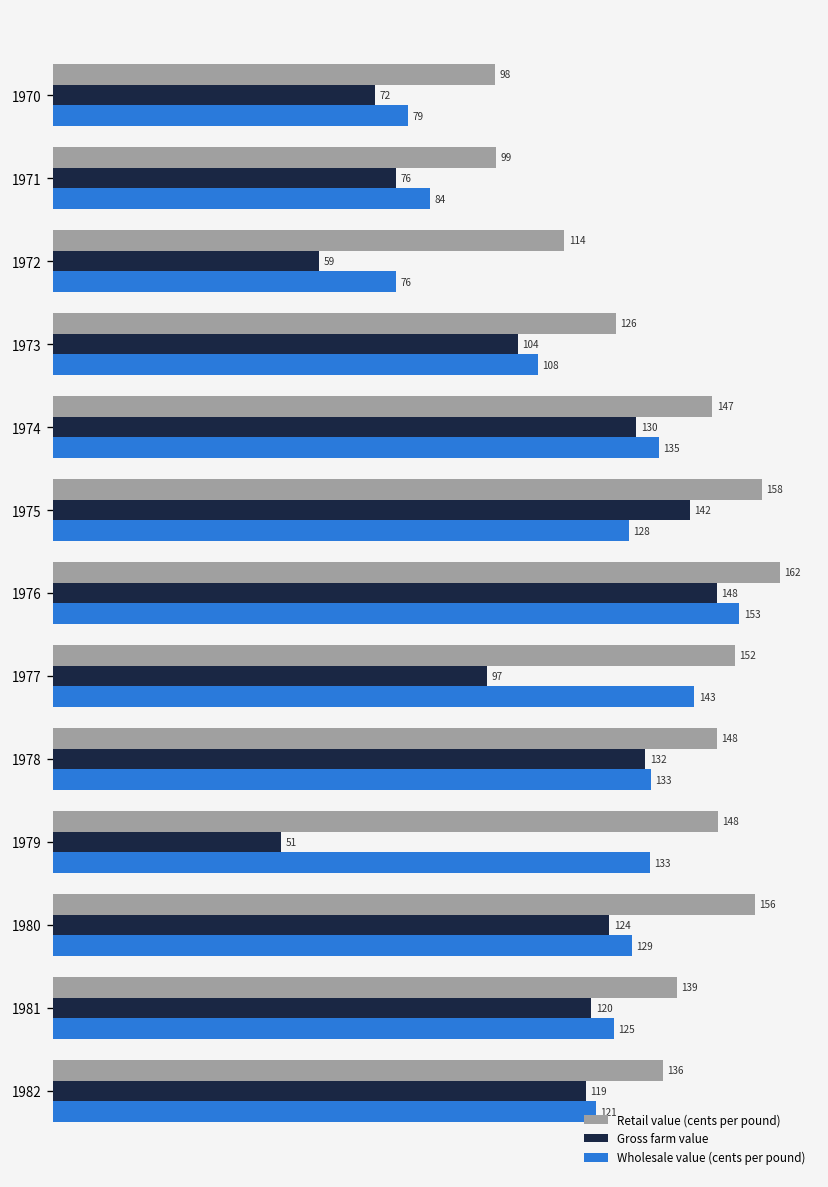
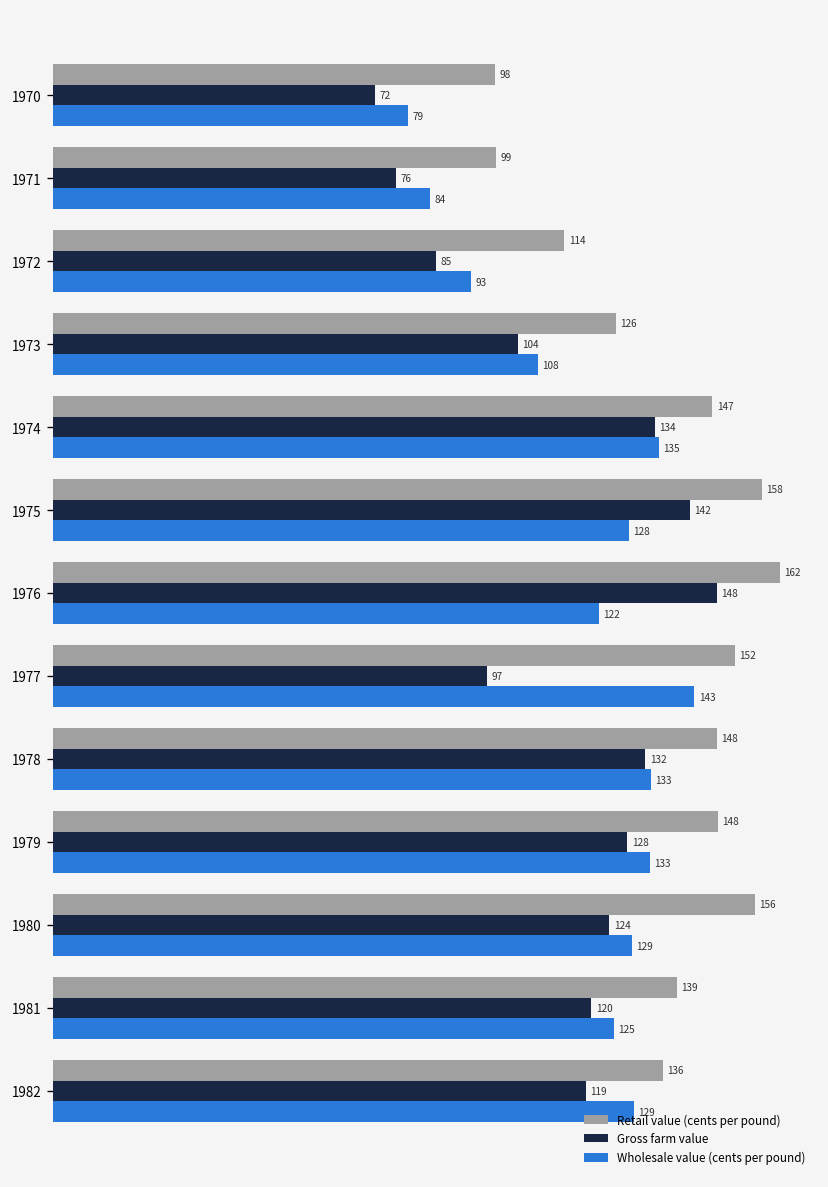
  {
    "Retail value (cents per pound)": {
      "1970": 98,
      "1971": 99,
      "1972": 114,
      "1973": 126,
      "1974": 147,
      "1975": 158,
      "1976": 162,
      "1977": 152,
      "1978": 148,
      "1979": 148,
      "1980": 156,
      "1981": 139,
      "1982": 136
    },
    "Gross farm value": {
      "1970": 72,
      "1971": 76,
-     "1972": 59,
+     "1972": 85,
      "1973": 104,
-     "1974": 130,
+     "1974": 134,
      "1975": 142,
      "1976": 148,
      "1977": 97,
      "1978": 132,
-     "1979": 51,
+     "1979": 128,
      "1980": 124,
      "1981": 120,
      "1982": 119
    },
    "Wholesale value (cents per pound)": {
      "1970": 79,
      "1971": 84,
-     "1972": 76,
+     "1972": 93,
      "1973": 108,
      "1974": 135,
      "1975": 128,
-     "1976": 153,
+     "1976": 122,
      "1977": 143,
      "1978": 133,
      "1979": 133,
      "1980": 129,
      "1981": 125,
-     "1982": 121
+     "1982": 129
    }
  }
